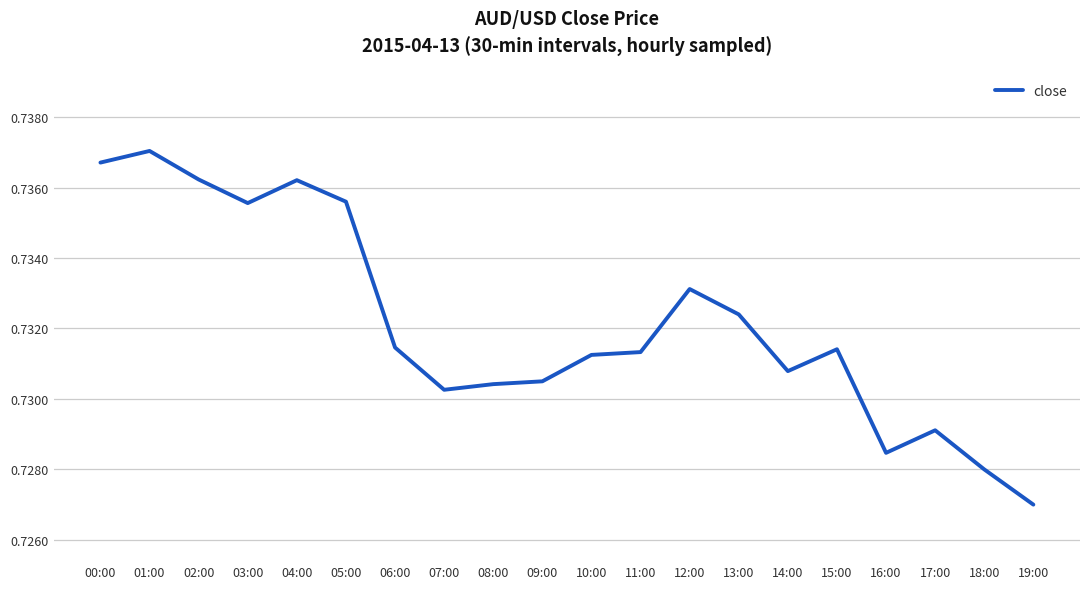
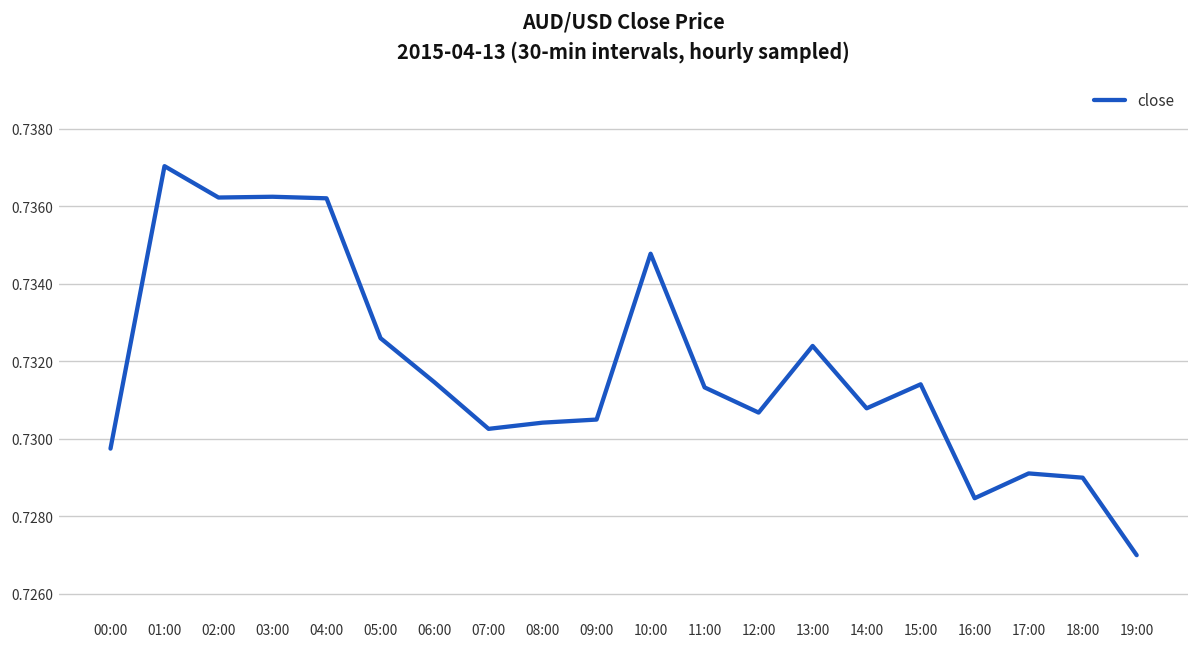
  {
-   "00:00": 0.7367,
+   "00:00": 0.7298,
    "01:00": 0.7370,
    "02:00": 0.7362,
-   "03:00": 0.7356,
+   "03:00": 0.7363,
    "04:00": 0.7362,
-   "05:00": 0.7356,
+   "05:00": 0.7326,
    "06:00": 0.7315,
    "07:00": 0.7303,
    "08:00": 0.7304,
    "09:00": 0.7305,
-   "10:00": 0.7313,
+   "10:00": 0.7348,
    "11:00": 0.7313,
-   "12:00": 0.7331,
+   "12:00": 0.7307,
    "13:00": 0.7324,
    "14:00": 0.7308,
    "15:00": 0.7314,
    "16:00": 0.7285,
    "17:00": 0.7291,
-   "18:00": 0.728,
+   "18:00": 0.729,
    "19:00": 0.7270
  }
